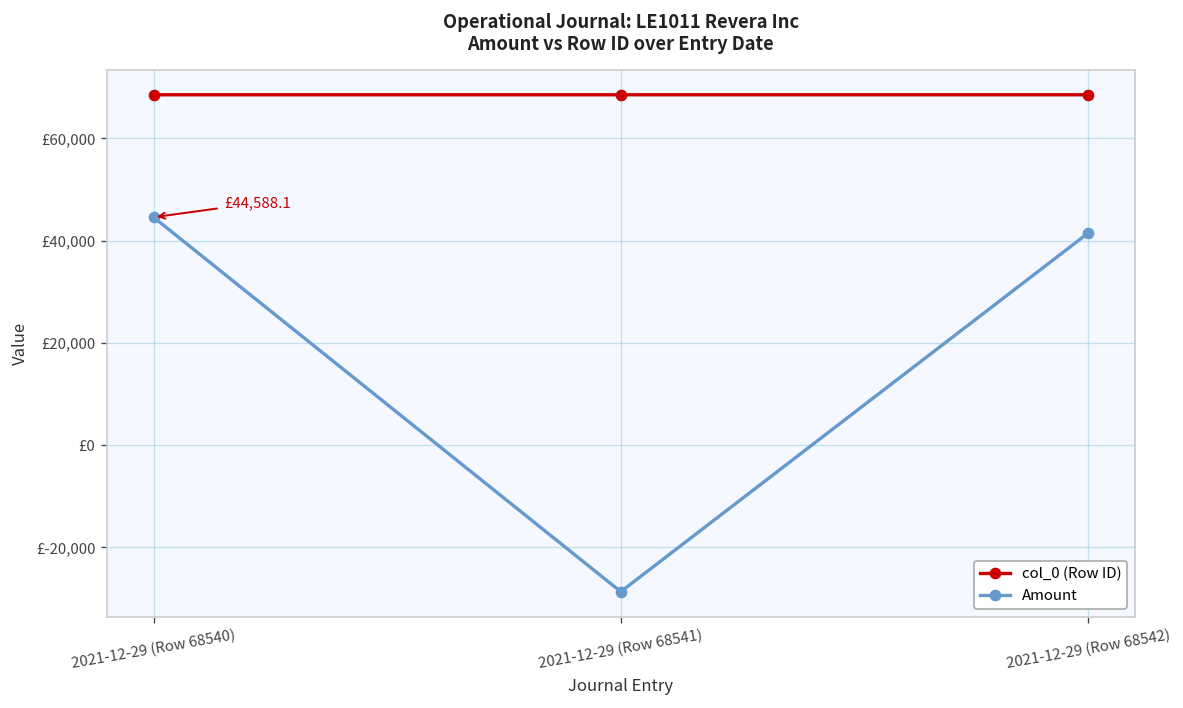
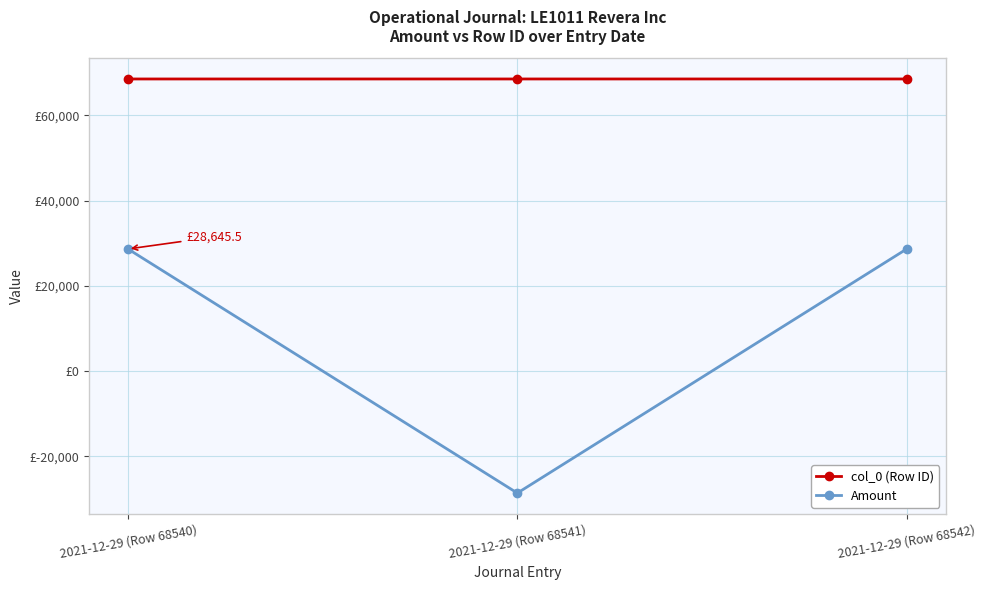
  {
    "col_0 (Row ID)": {
      "2021-12-29 (Row 68540)": "£69,000",
      "2021-12-29 (Row 68541)": "£69,000",
      "2021-12-29 (Row 68542)": "£69,000"
    },
    "Amount": {
-     "2021-12-29 (Row 68540)": "£44,588.1",
-     "2021-12-29 (Row 68542)": "£41,000"
+     "2021-12-29 (Row 68540)": "£28,645.5",
+     "2021-12-29 (Row 68542)": "£29,000"
    }
  }
